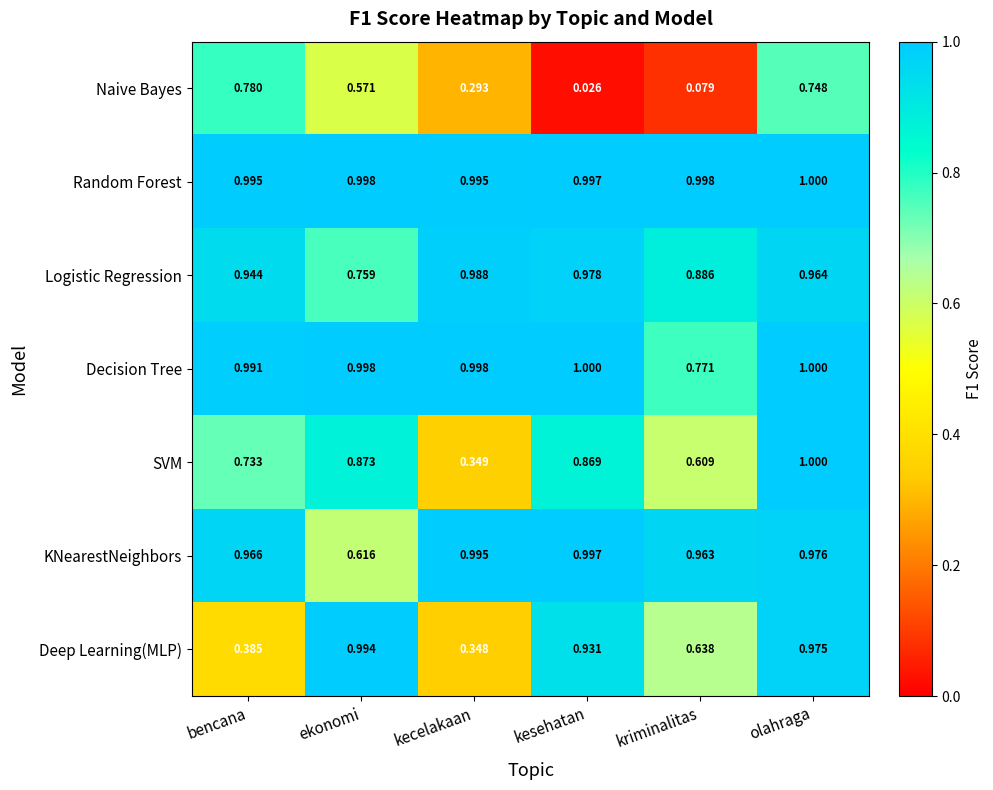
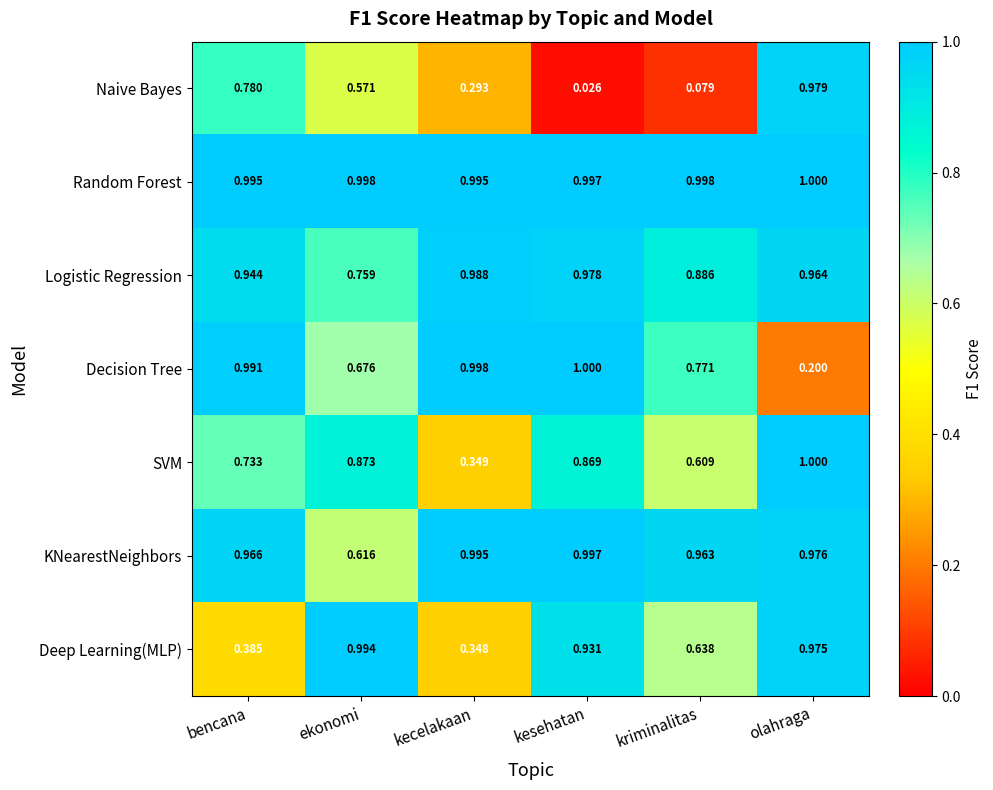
  {
    "Naive Bayes": {
      "bencana": 0.780,
      "ekonomi": 0.571,
      "kecelakaan": 0.293,
      "kesehatan": 0.026,
      "kriminalitas": 0.079,
-     "olahraga": 0.748
+     "olahraga": 0.979
    },
    "Random Forest": {
      "bencana": 0.995,
      "ekonomi": 0.998,
      "kecelakaan": 0.995,
      "kesehatan": 0.997,
      "kriminalitas": 0.998,
      "olahraga": 1.000
    },
    "Logistic Regression": {
      "bencana": 0.944,
      "ekonomi": 0.759,
      "kecelakaan": 0.988,
      "kesehatan": 0.978,
      "kriminalitas": 0.886,
      "olahraga": 0.964
    },
    "Decision Tree": {
      "bencana": 0.991,
-     "ekonomi": 0.998,
+     "ekonomi": 0.676,
      "kecelakaan": 0.998,
      "kesehatan": 1.000,
      "kriminalitas": 0.771,
-     "olahraga": 1.000
+     "olahraga": 0.200
    },
    "SVM": {
      "bencana": 0.733,
      "ekonomi": 0.873,
      "kecelakaan": 0.349,
      "kesehatan": 0.869,
      "kriminalitas": 0.609,
      "olahraga": 1.000
    },
    "KNearestNeighbors": {
      "bencana": 0.966,
      "ekonomi": 0.616,
      "kecelakaan": 0.995,
      "kesehatan": 0.997,
      "kriminalitas": 0.963,
      "olahraga": 0.976
    },
    "Deep Learning(MLP)": {
      "bencana": 0.385,
      "ekonomi": 0.994,
      "kecelakaan": 0.348,
      "kesehatan": 0.931,
      "kriminalitas": 0.638,
      "olahraga": 0.975
    }
  }
